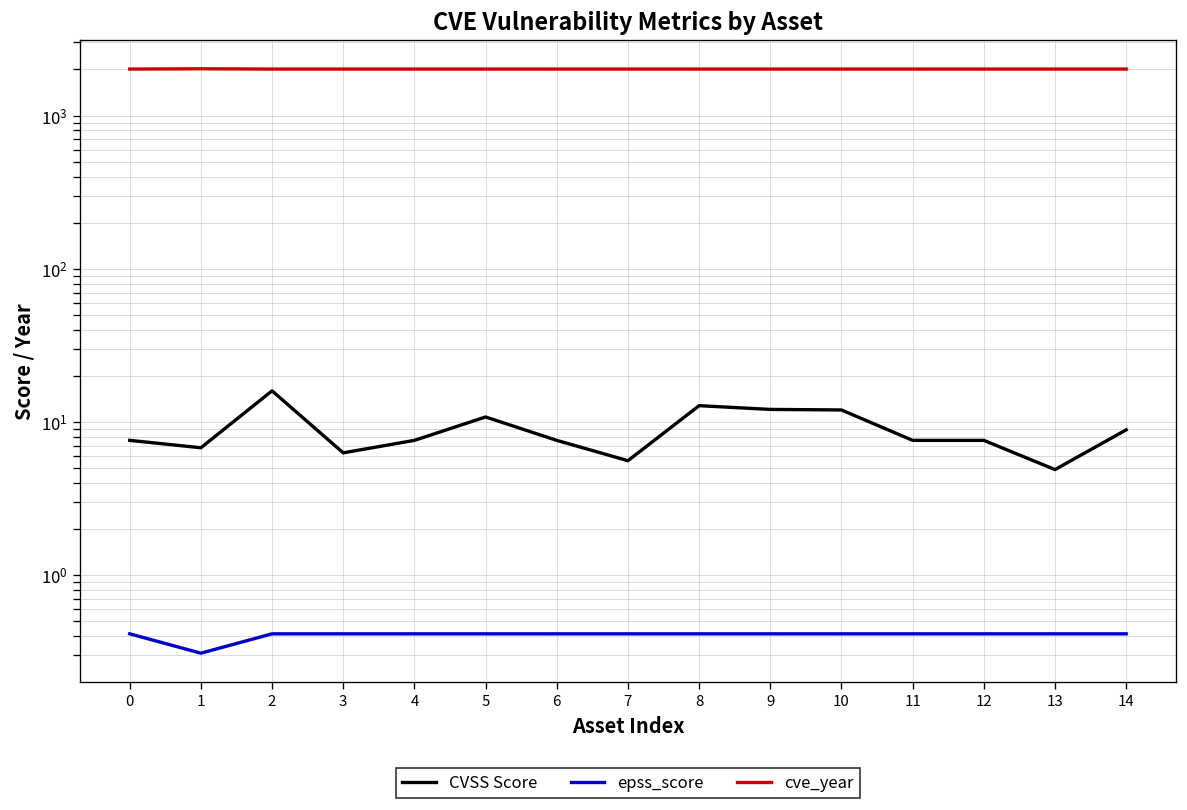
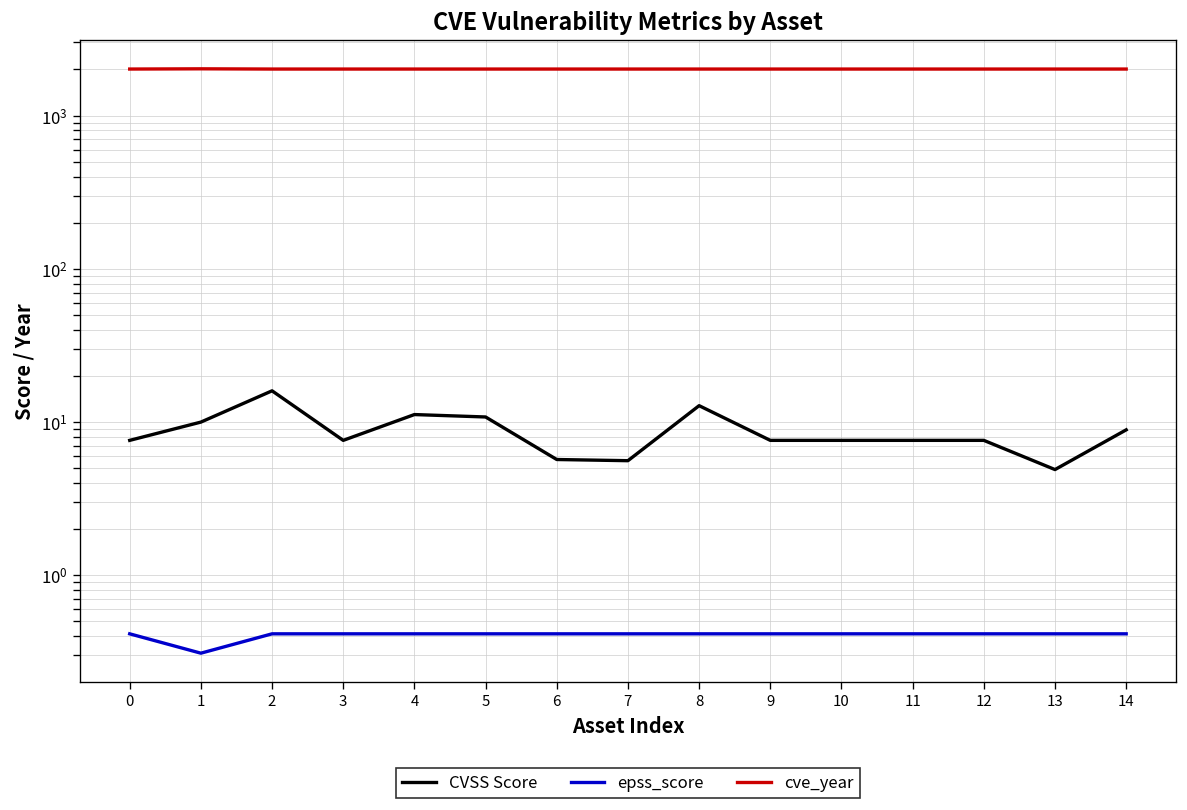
  {
    "CVSS Score": {
      "0": 8,
-     "1": 7,
+     "1": 10,
      "2": 16,
-     "3": 6,
-     "4": 8,
+     "3": 8,
+     "4": 11,
      "5": 11,
-     "6": 8,
+     "6": 6,
      "7": 6,
      "8": 13,
-     "9": 12,
-     "10": 12,
+     "9": 8,
+     "10": 8,
      "11": 8,
      "12": 8,
      "13": 5,
      "14": 9
    },
    "epss_score": {
      "0": 0.42,
      "1": 0.31,
      "2": 0.42,
      "3": 0.42,
      "4": 0.42,
      "5": 0.42,
      "6": 0.42,
      "7": 0.42,
      "8": 0.42,
      "9": 0.42,
      "10": 0.42,
      "11": 0.42,
      "12": 0.42,
      "13": 0.42,
      "14": 0.42
    },
    "cve_year": {
      "0": 2000,
      "1": 2000,
      "2": 2000,
      "3": 2000,
      "4": 2000,
      "5": 2000,
      "6": 2000,
      "7": 2000,
      "8": 2000,
      "9": 2000,
      "10": 2000,
      "11": 2000,
      "12": 2000,
      "13": 2000,
      "14": 2000
    }
  }
